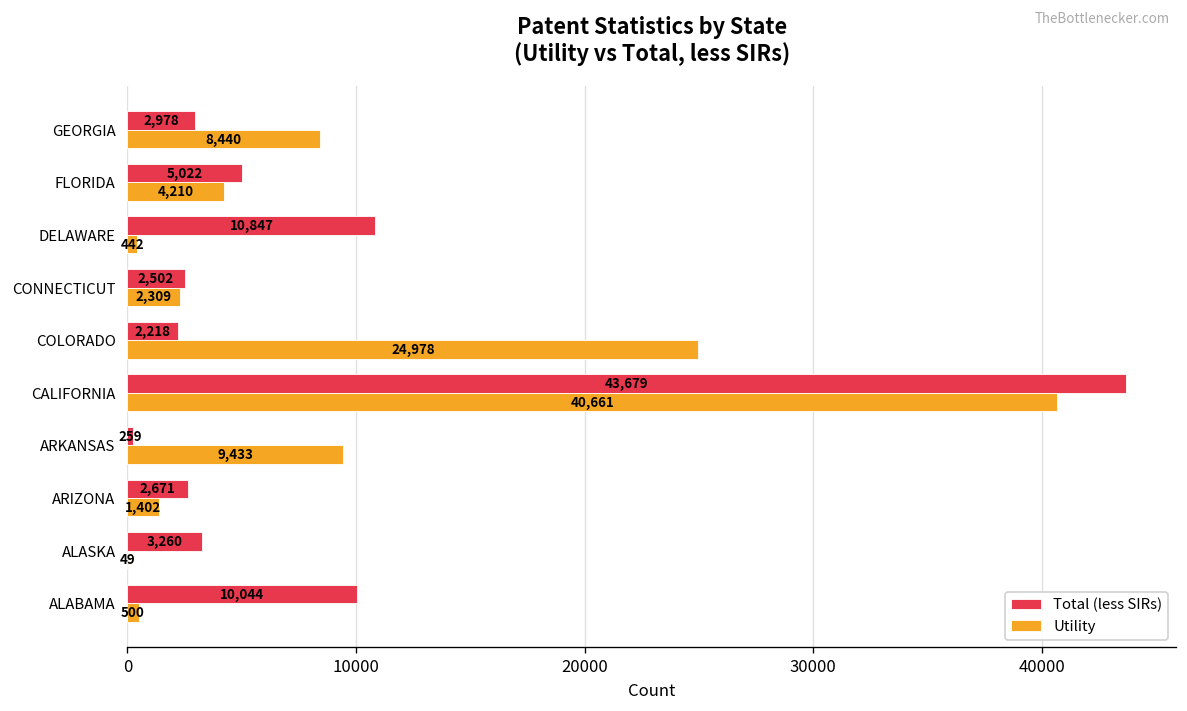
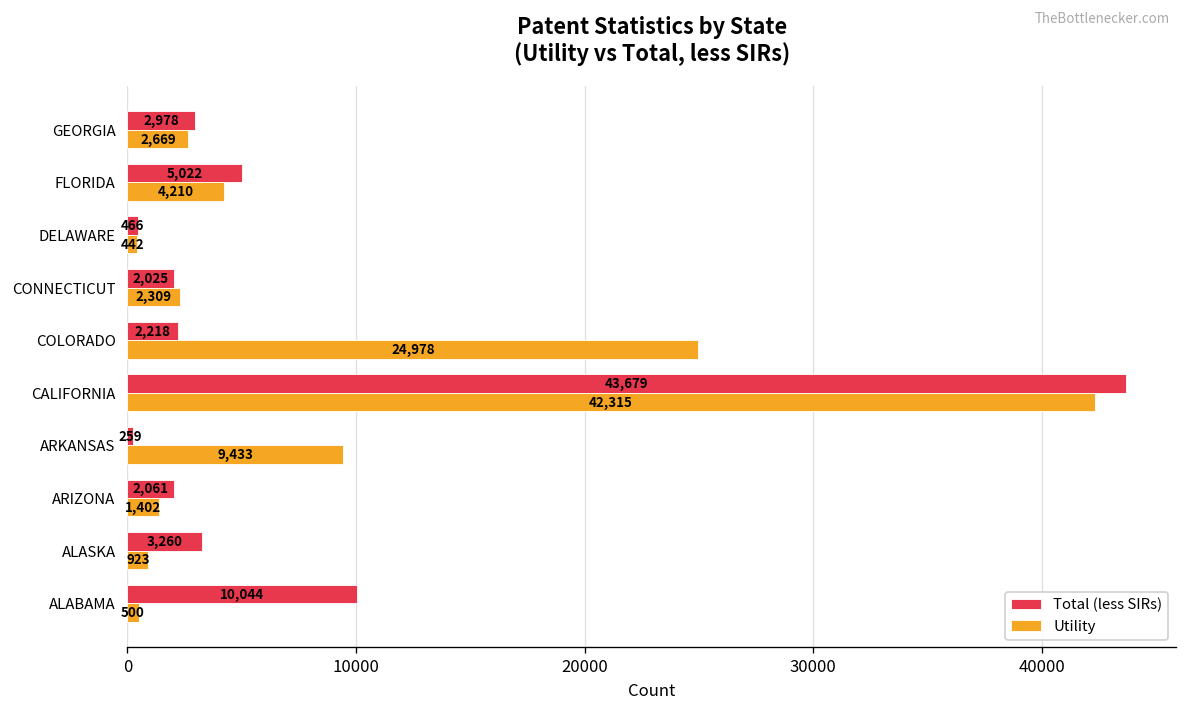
  {
    "Total (less SIRs)": {
      "GEORGIA": "2,978",
      "FLORIDA": "5,022",
-     "DELAWARE": "10,847",
-     "CONNECTICUT": "2,502",
+     "DELAWARE": "466",
+     "CONNECTICUT": "2,025",
      "COLORADO": "2,218",
      "CALIFORNIA": "43,679",
      "ARKANSAS": "259",
-     "ARIZONA": "2,671",
+     "ARIZONA": "2,061",
      "ALASKA": "3,260",
      "ALABAMA": "10,044"
    },
    "Utility": {
-     "GEORGIA": "8,440",
+     "GEORGIA": "2,669",
      "FLORIDA": "4,210",
      "DELAWARE": "442",
      "CONNECTICUT": "2,309",
      "COLORADO": "24,978",
-     "CALIFORNIA": "40,661",
+     "CALIFORNIA": "42,315",
      "ARKANSAS": "9,433",
      "ARIZONA": "1,402",
-     "ALASKA": "49",
+     "ALASKA": "923",
      "ALABAMA": "500"
    }
  }
